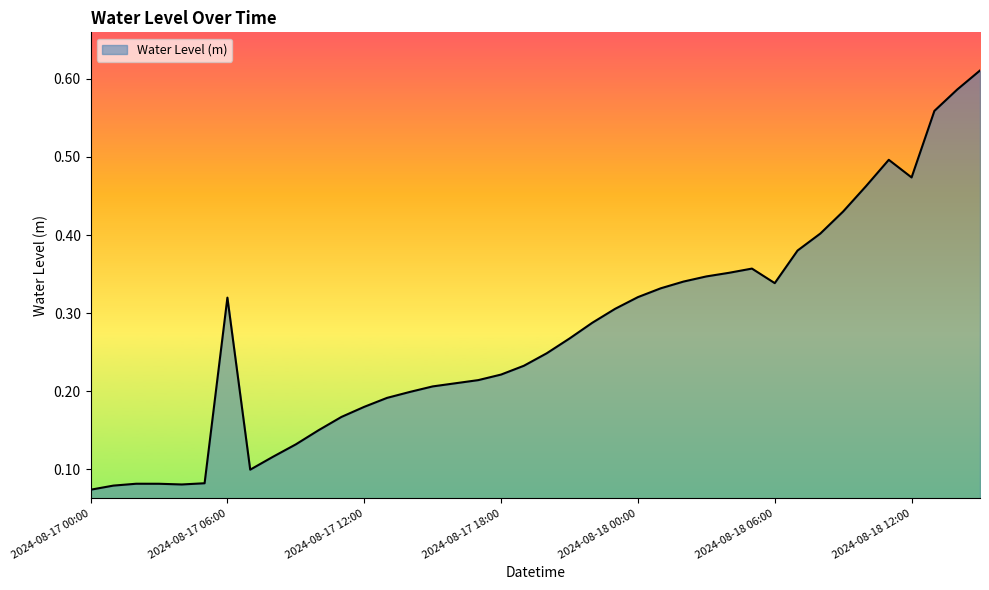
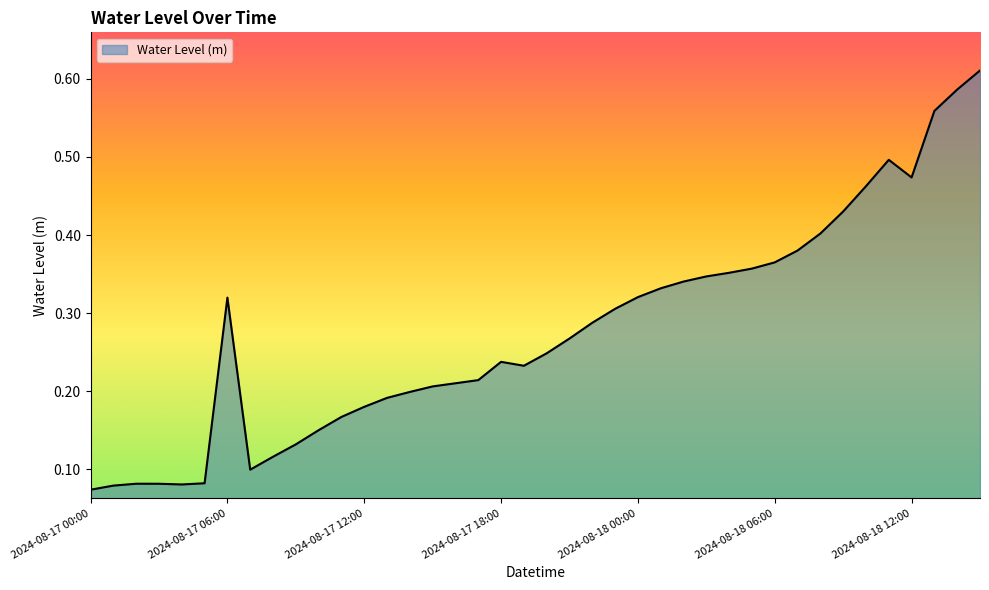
  {
    "2024-08-17 00:00": 0.07,
    "2024-08-17 06:00": 0.32,
    "2024-08-17 12:00": 0.18,
-   "2024-08-17 18:00": 0.22,
+   "2024-08-17 18:00": 0.24,
    "2024-08-18 00:00": 0.32,
-   "2024-08-18 06:00": 0.34,
+   "2024-08-18 06:00": 0.37,
    "2024-08-18 12:00": 0.47
  }
